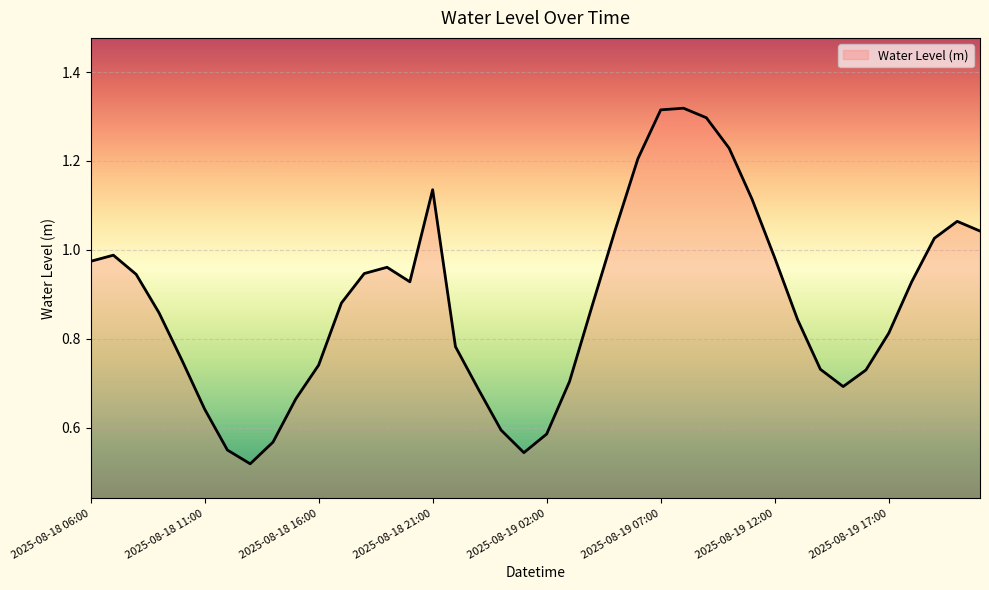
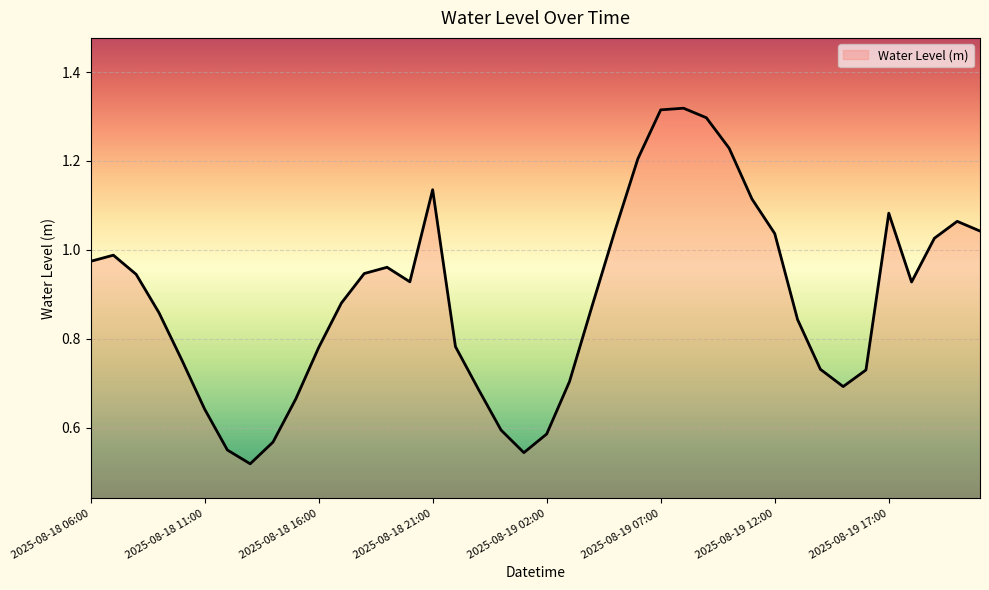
  {
    "2025-08-18 06:00": 0.97,
    "2025-08-18 11:00": 0.64,
-   "2025-08-18 16:00": 0.74,
+   "2025-08-18 16:00": 0.78,
    "2025-08-18 21:00": 1.14,
    "2025-08-19 02:00": 0.59,
    "2025-08-19 07:00": 1.31,
-   "2025-08-19 12:00": 0.98,
-   "2025-08-19 17:00": 0.81
+   "2025-08-19 12:00": 1.04,
+   "2025-08-19 17:00": 1.08
  }
